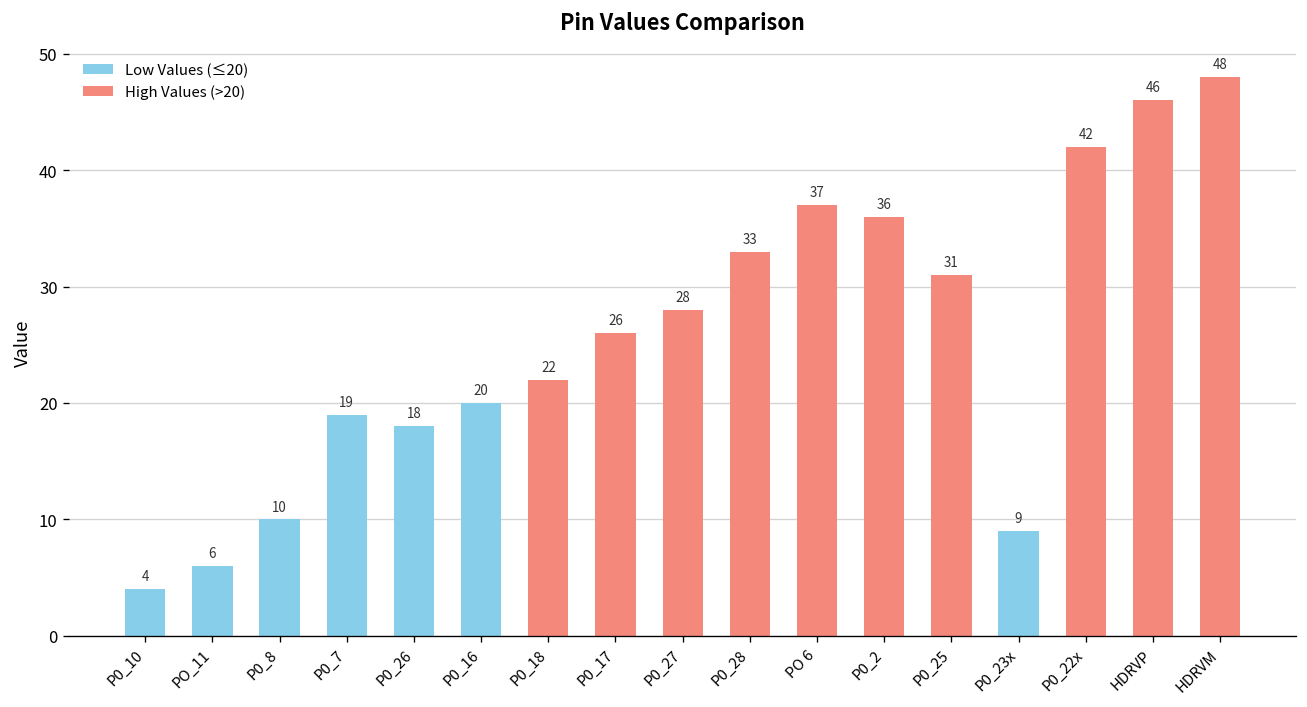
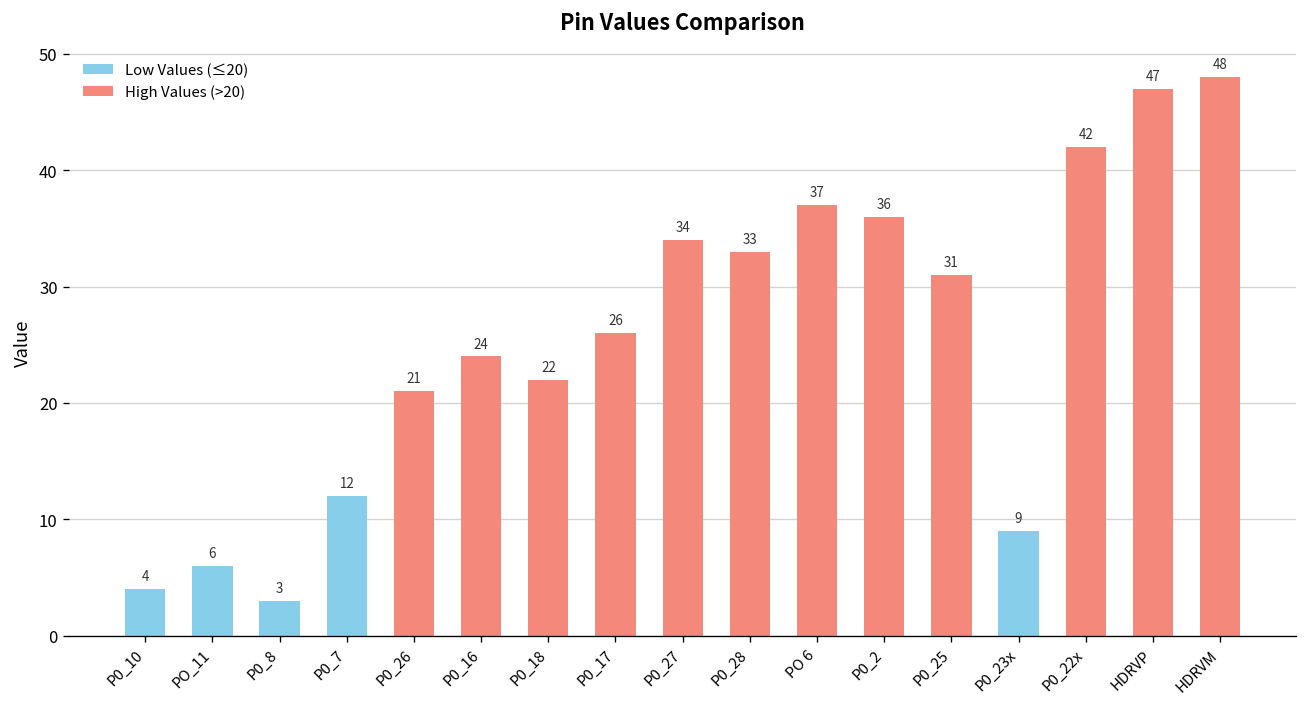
  {
    "P0_10": 4,
    "PO_11": 6,
-   "P0_8": 10,
-   "P0_7": 19,
-   "P0_26": 18,
-   "P0_16": 20,
+   "P0_8": 3,
+   "P0_7": 12,
+   "P0_26": 21,
+   "P0_16": 24,
    "P0_18": 22,
    "P0_17": 26,
-   "P0_27": 28,
+   "P0_27": 34,
    "P0_28": 33,
    "PO 6": 37,
    "P0_2": 36,
    "P0_25": 31,
    "P0_23x": 9,
    "P0_22x": 42,
-   "HDRVP": 46,
+   "HDRVP": 47,
    "HDRVM": 48
  }
